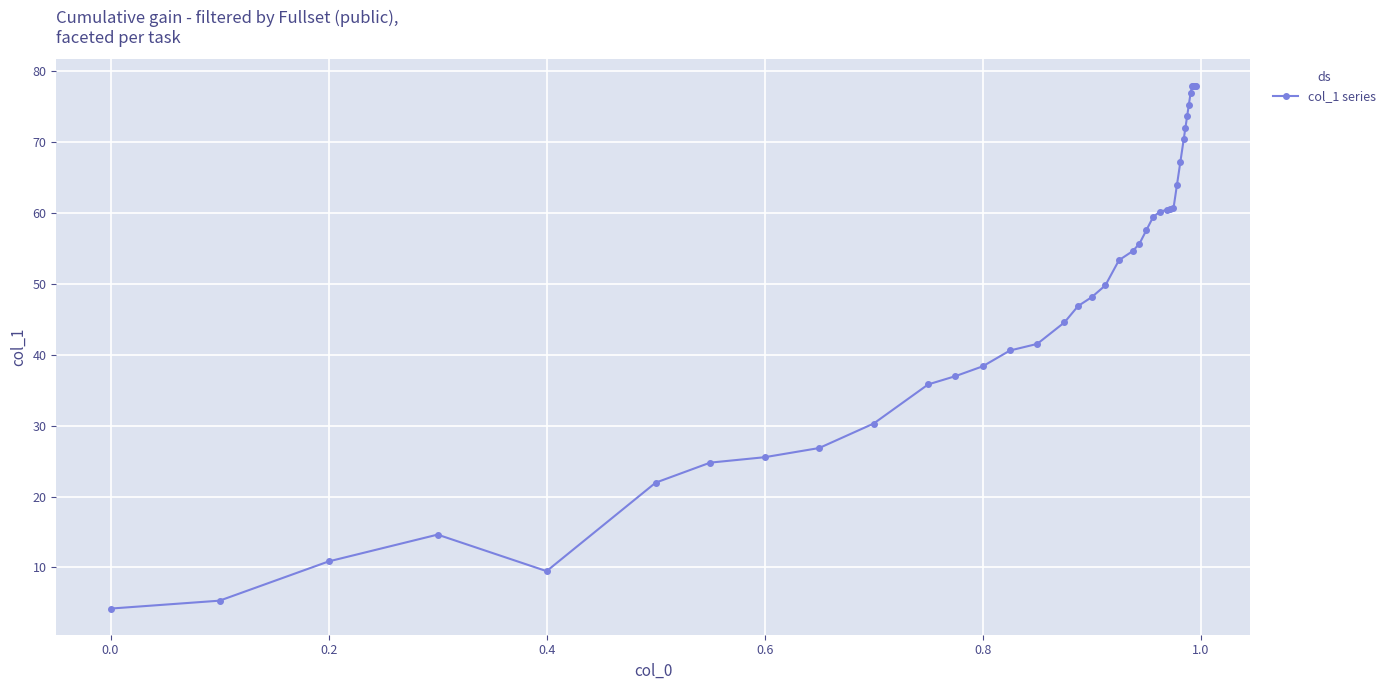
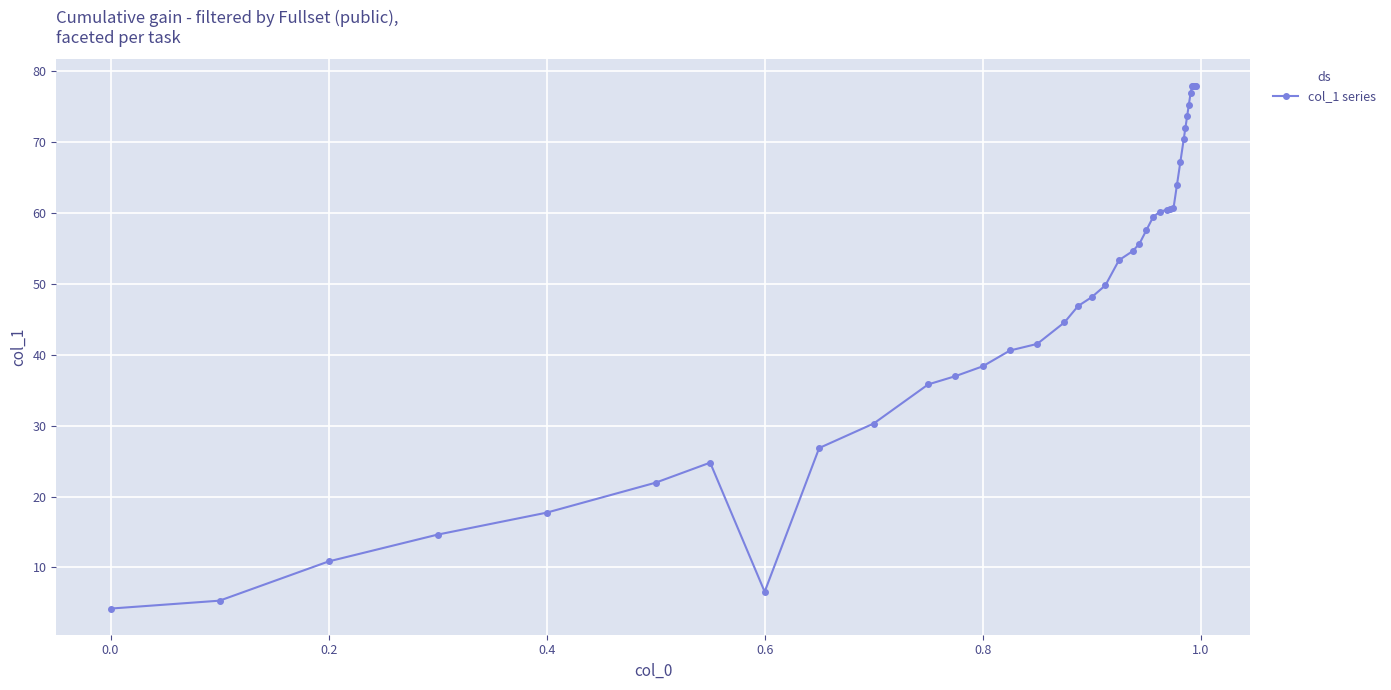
  {
    "0.0": 4,
    "0.2": 11,
-   "0.4": 9,
-   "0.6": 26,
+   "0.4": 18,
+   "0.6": 7,
    "0.8": 38
  }
